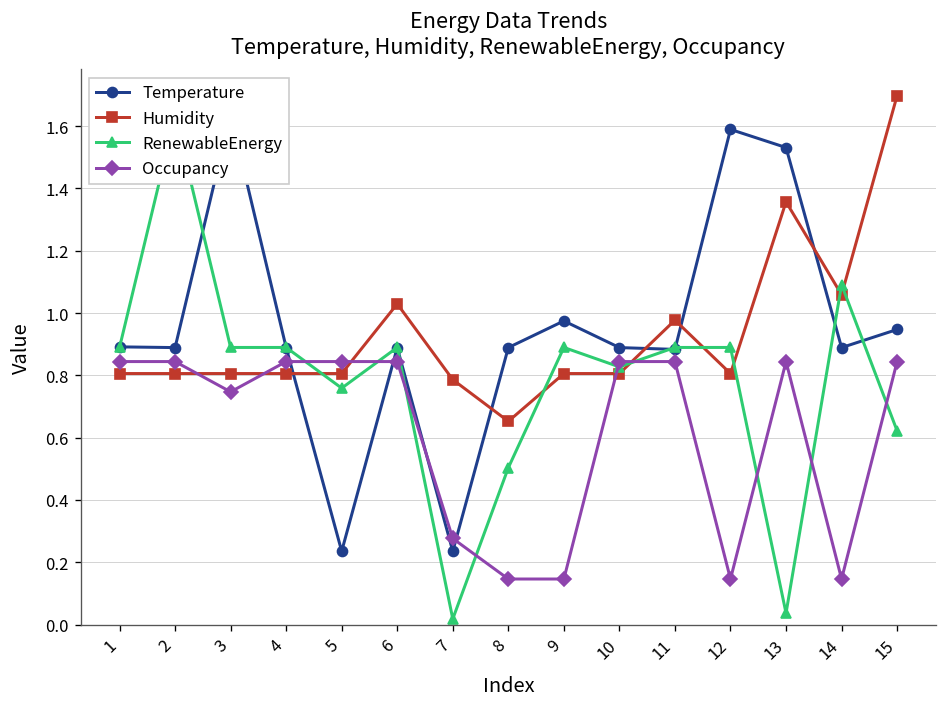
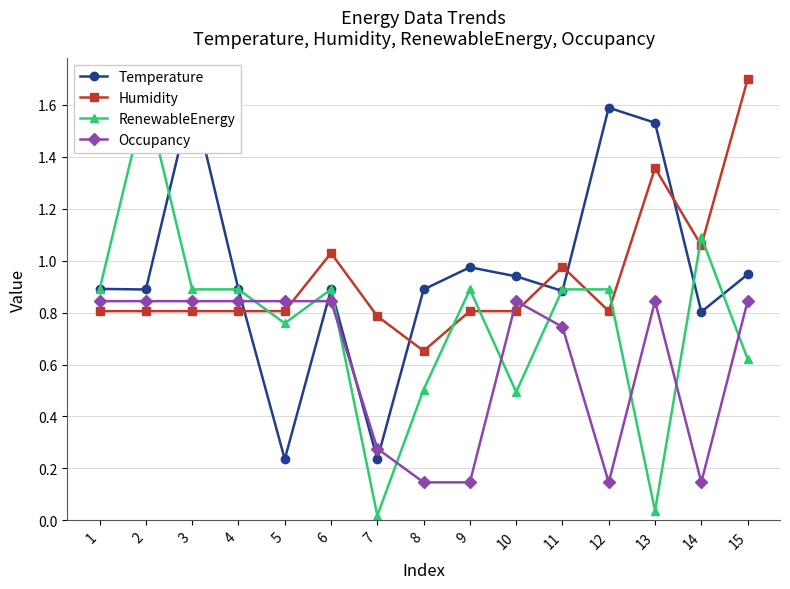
  {
    "Temperature": {
      "2": 0.89,
      "5": 0.24,
      "7": 0.24,
      "8": 0.89,
      "9": 0.97,
-     "10": 0.89,
+     "10": 0.94,
      "12": 1.59,
      "13": 1.53,
-     "14": 0.89,
+     "14": 0.80,
      "15": 0.95
    },
    "Humidity": {
      "1": 0.81,
      "2": 0.81,
      "3": 0.81,
      "4": 0.81,
      "5": 0.81,
      "6": 1.03,
      "7": 0.79,
      "8": 0.65,
      "9": 0.81,
      "10": 0.81,
      "11": 0.98,
      "12": 0.81,
      "13": 1.36,
      "14": 1.06,
      "15": 1.70
    },
    "RenewableEnergy": {
      "3": 0.89,
      "5": 0.76,
      "7": 0.02,
      "8": 0.50,
      "9": 0.89,
-     "10": 0.83,
+     "10": 0.49,
      "12": 0.89,
      "13": 0.04,
      "14": 1.09,
      "15": 0.62
    },
    "Occupancy": {
      "1": 0.84,
      "2": 0.84,
-     "3": 0.75,
+     "3": 0.84,
      "4": 0.84,
      "5": 0.84,
      "6": 0.84,
      "7": 0.28,
      "8": 0.15,
      "9": 0.15,
      "10": 0.84,
-     "11": 0.84,
+     "11": 0.74,
      "12": 0.15,
      "13": 0.84,
      "14": 0.15,
      "15": 0.84
    }
  }
